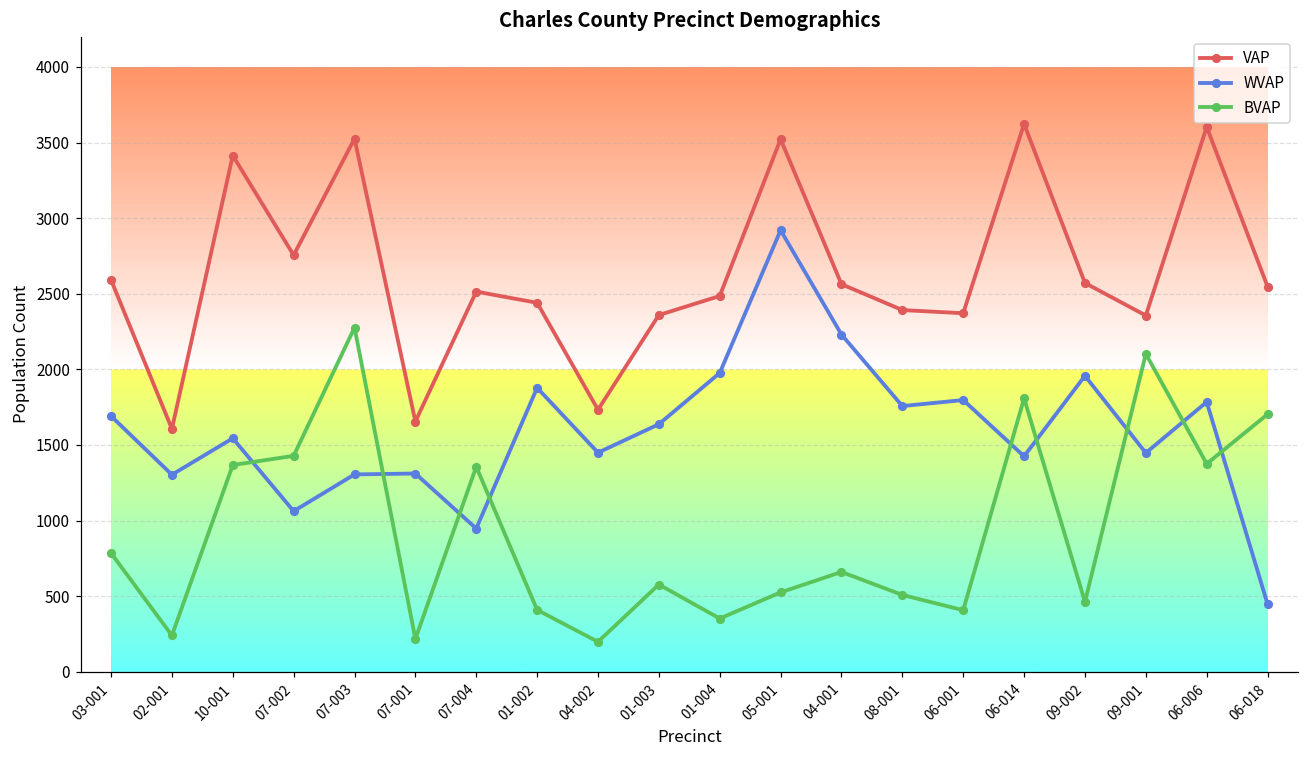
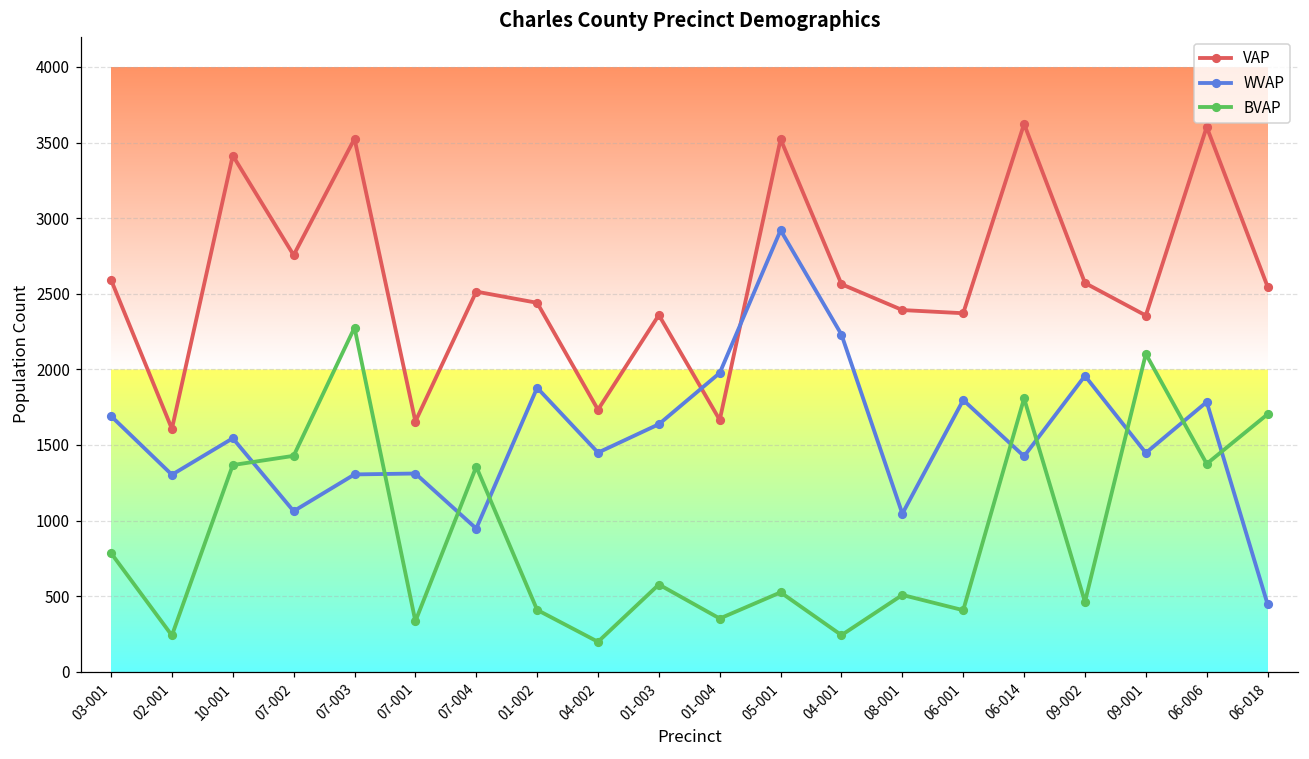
  {
    "VAP": {
      "03-001": 2590,
      "02-001": 1610,
      "10-001": 3410,
      "07-002": 2760,
      "07-003": 3530,
      "07-001": 1660,
      "07-004": 2510,
      "01-002": 2440,
      "04-002": 1730,
      "01-003": 2360,
-     "01-004": 2490,
+     "01-004": 1670,
      "05-001": 3520,
      "04-001": 2560,
      "08-001": 2390,
      "06-001": 2370,
      "06-014": 3620,
      "09-002": 2570,
      "09-001": 2360,
      "06-006": 3600,
      "06-018": 2550
    },
    "WVAP": {
      "03-001": 1690,
      "02-001": 1300,
      "10-001": 1540,
      "07-002": 1060,
      "07-003": 1310,
      "07-001": 1310,
      "07-004": 950,
      "01-002": 1880,
      "04-002": 1450,
      "01-003": 1640,
      "01-004": 1980,
      "05-001": 2920,
      "04-001": 2230,
-     "08-001": 1760,
+     "08-001": 1050,
      "06-001": 1800,
      "06-014": 1430,
      "09-002": 1960,
      "09-001": 1450,
      "06-006": 1780,
      "06-018": 450
    },
    "BVAP": {
      "03-001": 790,
      "02-001": 240,
      "10-001": 1370,
      "07-002": 1430,
      "07-003": 2280,
-     "07-001": 220,
+     "07-001": 330,
      "07-004": 1360,
      "01-002": 410,
      "04-002": 200,
      "01-003": 580,
      "01-004": 350,
      "05-001": 530,
-     "04-001": 660,
+     "04-001": 240,
      "08-001": 510,
      "06-001": 410,
      "06-014": 1810,
      "09-002": 460,
      "09-001": 2100,
      "06-006": 1380,
      "06-018": 1700
    }
  }
